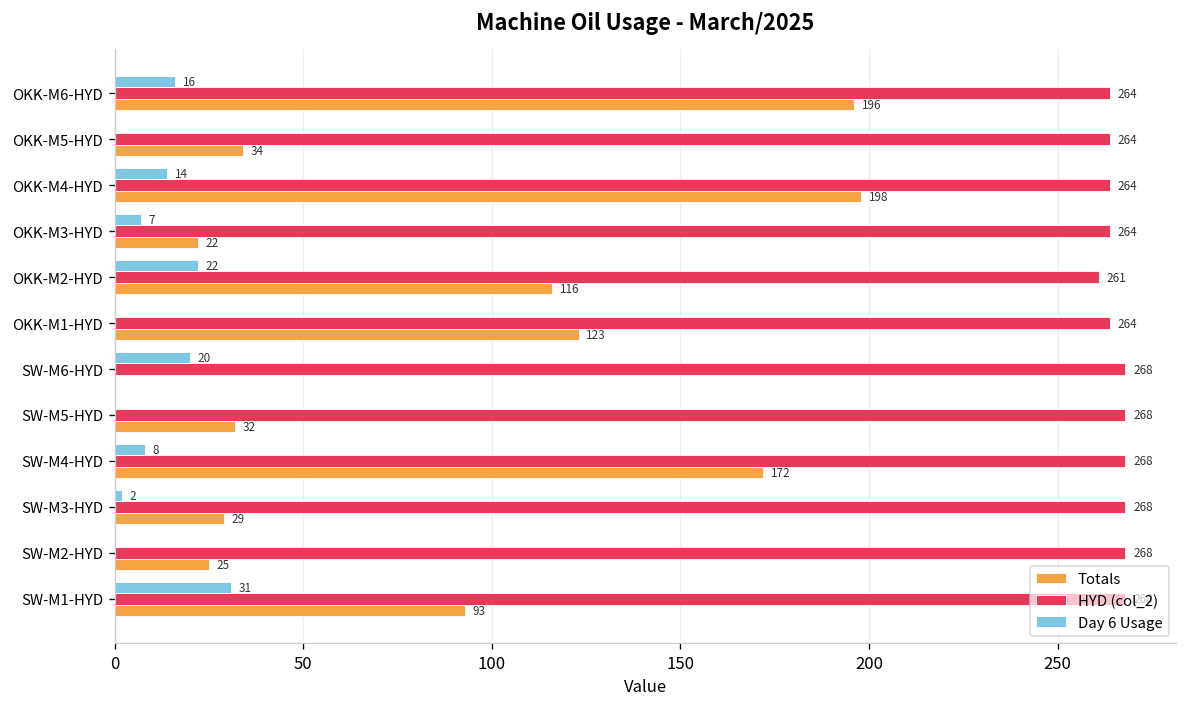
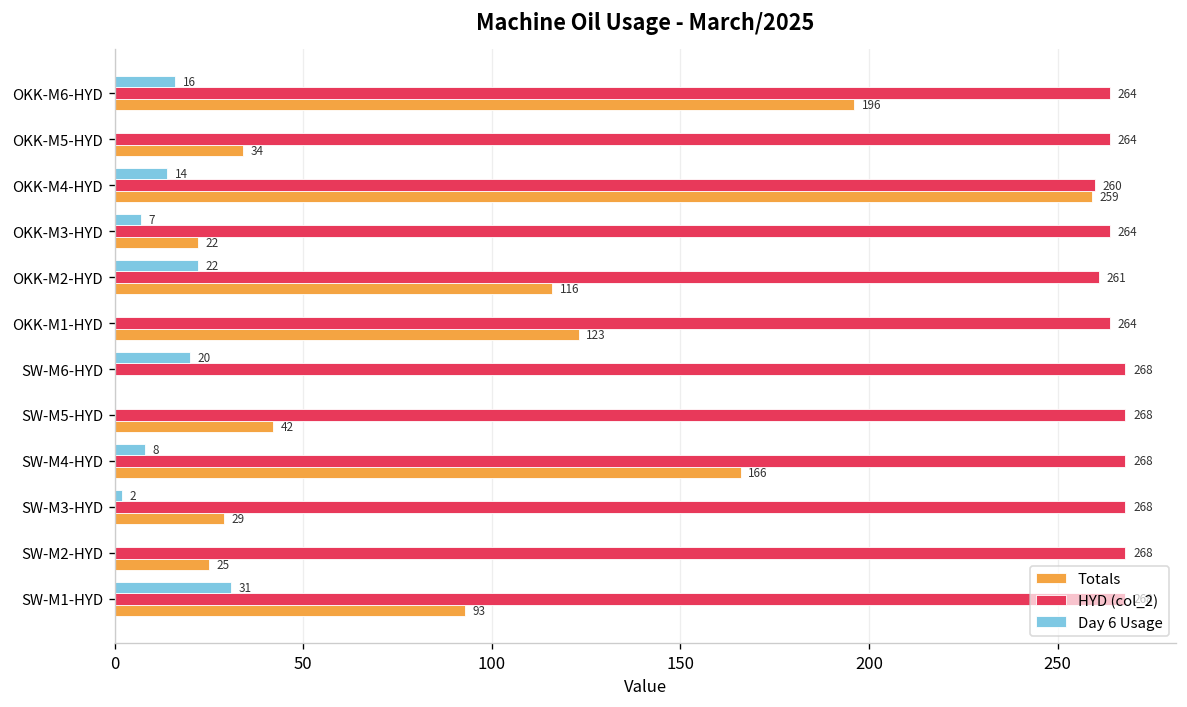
  {
    "Totals": {
      "OKK-M6-HYD": 196,
      "OKK-M5-HYD": 34,
-     "OKK-M4-HYD": 198,
+     "OKK-M4-HYD": 259,
      "OKK-M3-HYD": 22,
      "OKK-M2-HYD": 116,
      "OKK-M1-HYD": 123,
-     "SW-M5-HYD": 32,
-     "SW-M4-HYD": 172,
+     "SW-M5-HYD": 42,
+     "SW-M4-HYD": 166,
      "SW-M3-HYD": 29,
      "SW-M2-HYD": 25,
      "SW-M1-HYD": 93
    },
    "HYD (col_2)": {
      "OKK-M6-HYD": 264,
      "OKK-M5-HYD": 264,
-     "OKK-M4-HYD": 264,
+     "OKK-M4-HYD": 260,
      "OKK-M3-HYD": 264,
      "OKK-M2-HYD": 261,
      "OKK-M1-HYD": 264,
      "SW-M6-HYD": 268,
      "SW-M5-HYD": 268,
      "SW-M4-HYD": 268,
      "SW-M3-HYD": 268,
      "SW-M2-HYD": 268
    },
    "Day 6 Usage": {
      "OKK-M6-HYD": 16,
      "OKK-M4-HYD": 14,
      "OKK-M3-HYD": 7,
      "OKK-M2-HYD": 22,
      "SW-M6-HYD": 20,
      "SW-M4-HYD": 8,
      "SW-M3-HYD": 2,
      "SW-M1-HYD": 31
    }
  }
